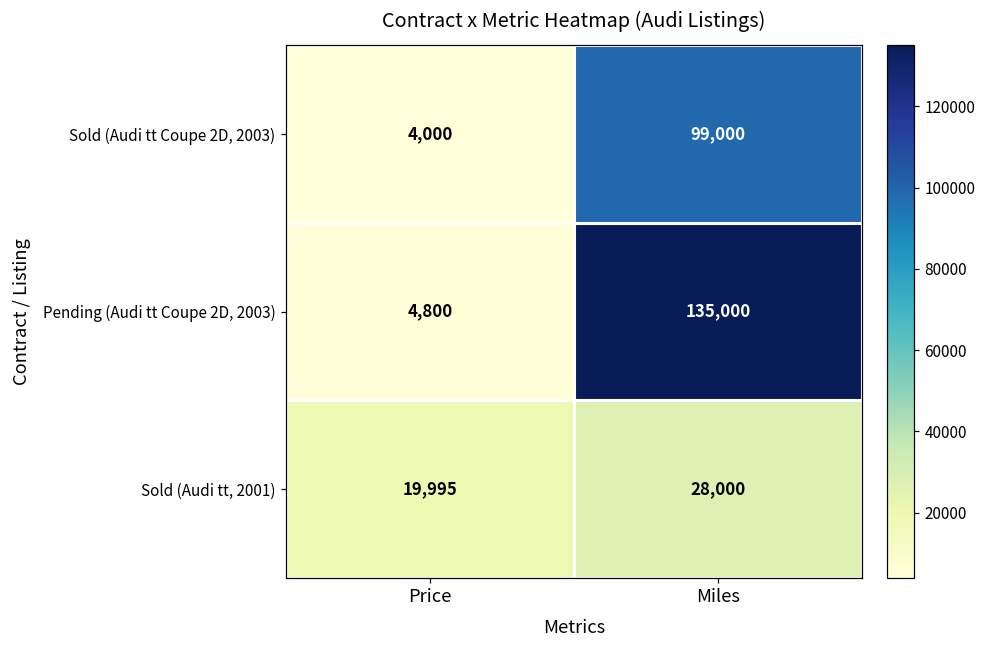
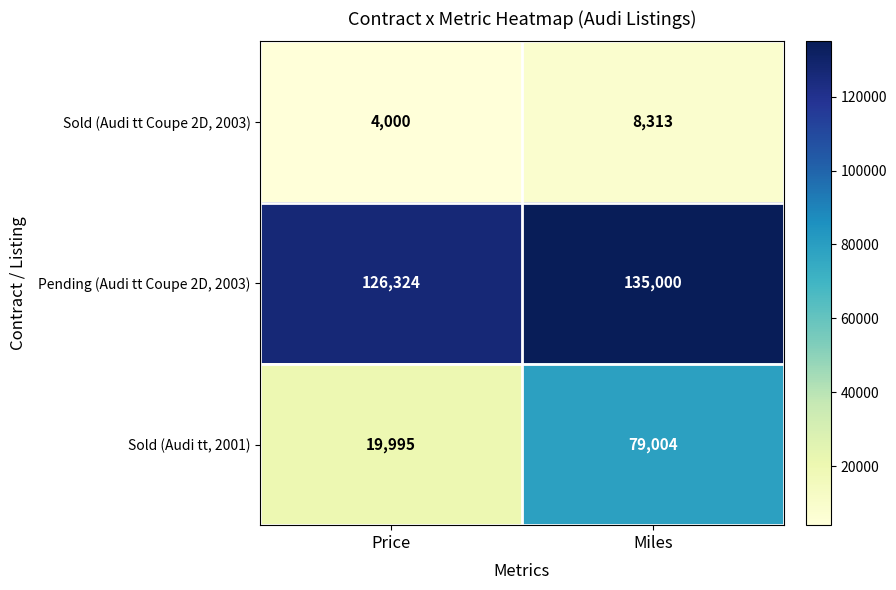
  {
    "Sold (Audi tt Coupe 2D, 2003)": {
      "Price": "4,000",
-     "Miles": "99,000"
+     "Miles": "8,313"
    },
    "Pending (Audi tt Coupe 2D, 2003)": {
-     "Price": "4,800",
+     "Price": "126,324",
      "Miles": "135,000"
    },
    "Sold (Audi tt, 2001)": {
      "Price": "19,995",
-     "Miles": "28,000"
+     "Miles": "79,004"
    }
  }
